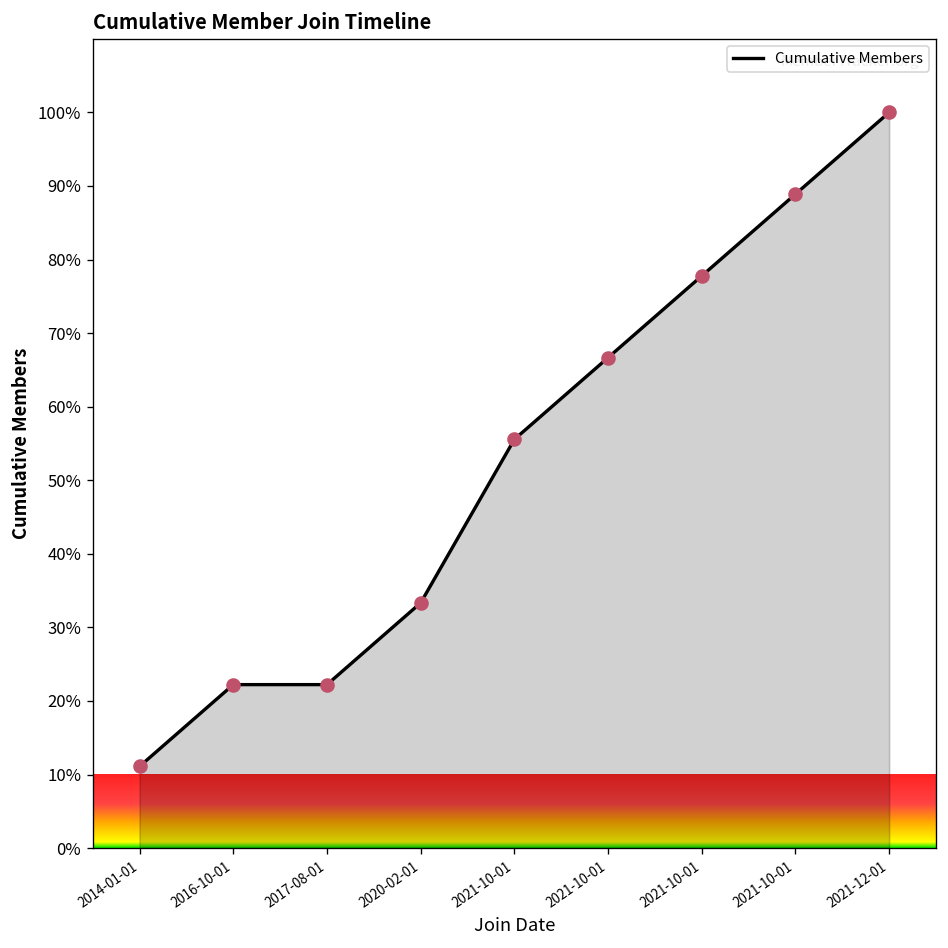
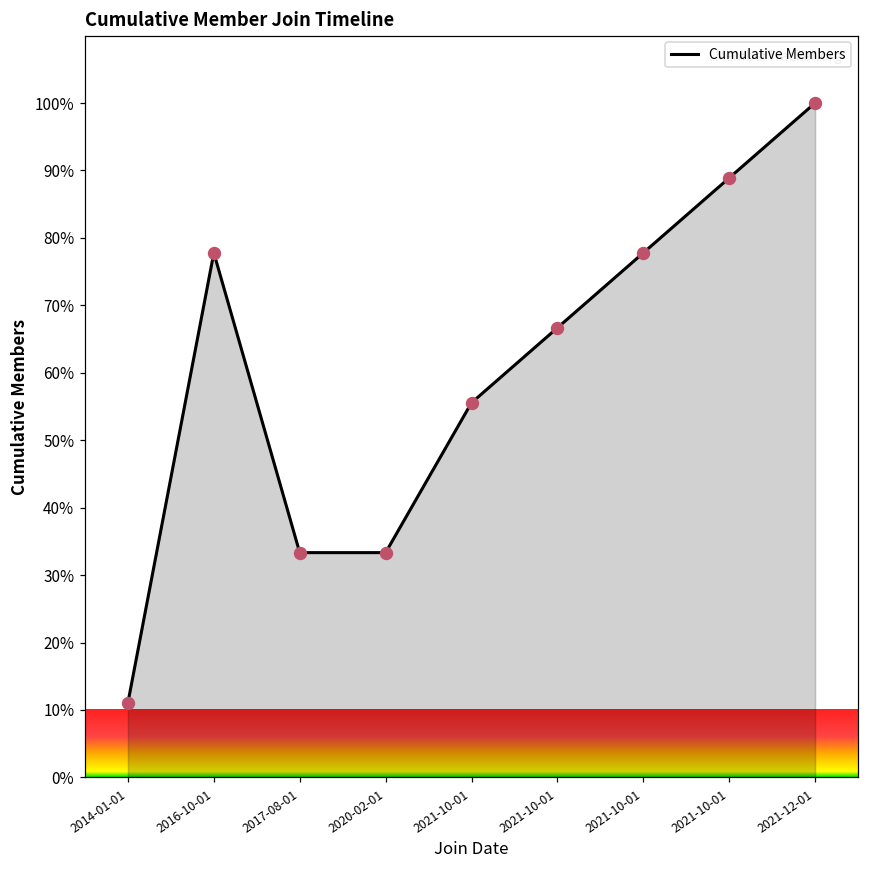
  {
    "2014-01-01": "11%",
-   "2016-10-01": "22%",
-   "2017-08-01": "22%",
+   "2016-10-01": "78%",
+   "2017-08-01": "33%",
    "2020-02-01": "33%",
    "2021-12-01": "100%"
  }
